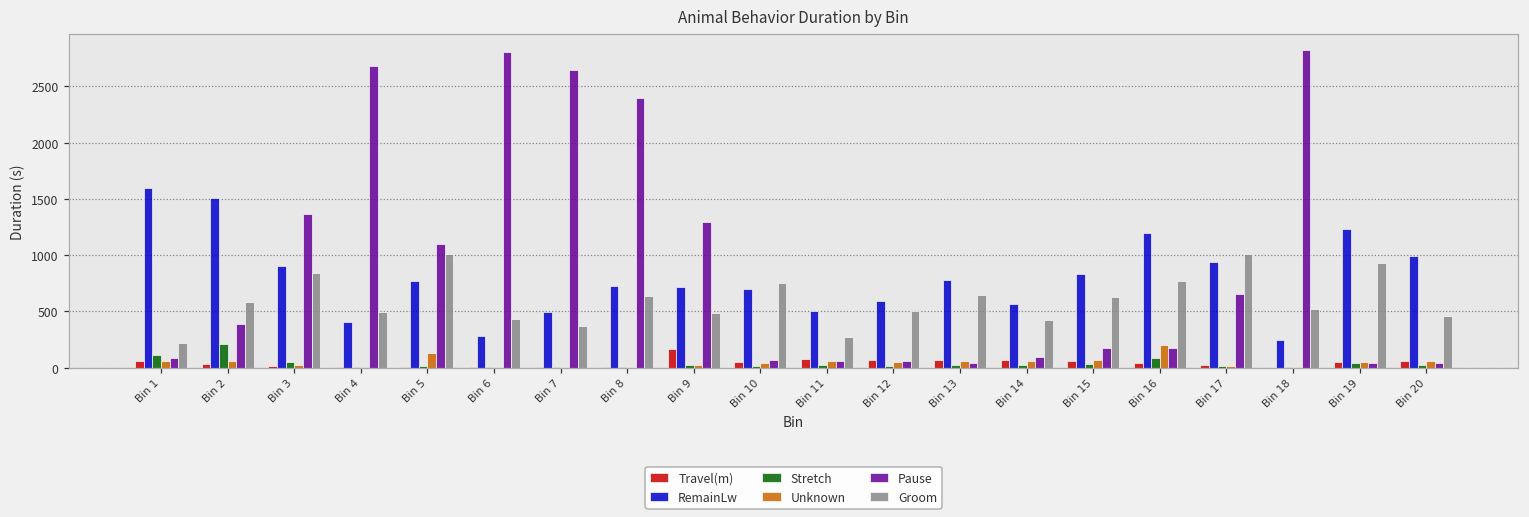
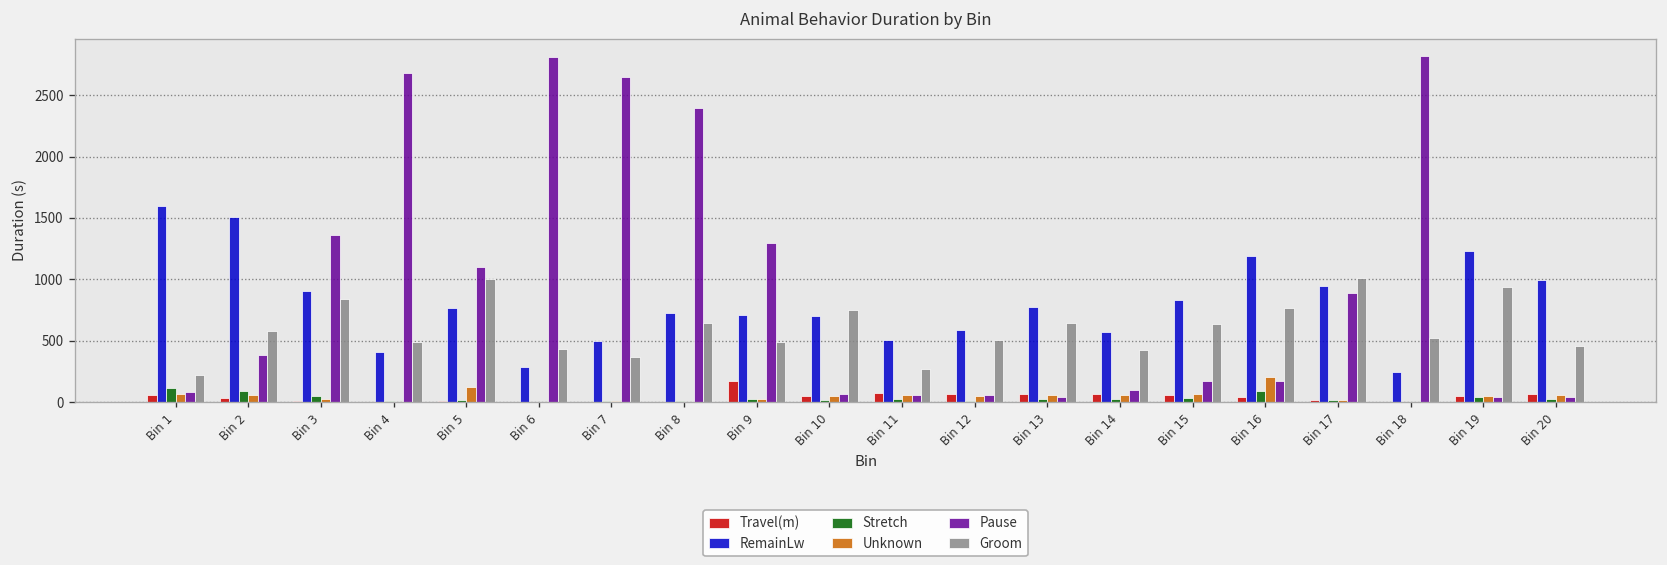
  {
    "Travel(m)": {
      "Bin 1": 60,
      "Bin 2": 30,
      "Bin 9": 170,
      "Bin 10": 50,
      "Bin 11": 70,
      "Bin 12": 70,
      "Bin 13": 60,
      "Bin 14": 70,
      "Bin 15": 60,
      "Bin 16": 40,
      "Bin 19": 50,
      "Bin 20": 60
    },
    "RemainLw": {
      "Bin 1": 1600,
      "Bin 2": 1510,
      "Bin 3": 910,
      "Bin 4": 400,
      "Bin 5": 770,
      "Bin 6": 280,
      "Bin 7": 500,
      "Bin 8": 730,
      "Bin 9": 710,
      "Bin 10": 700,
      "Bin 11": 510,
      "Bin 12": 590,
      "Bin 13": 780,
      "Bin 14": 570,
      "Bin 15": 830,
      "Bin 16": 1190,
      "Bin 17": 940,
      "Bin 18": 250,
      "Bin 19": 1230,
      "Bin 20": 990
    },
    "Stretch": {
      "Bin 1": 110,
-     "Bin 2": 210,
+     "Bin 2": 90,
      "Bin 3": 50,
      "Bin 9": 30,
      "Bin 14": 20,
      "Bin 15": 30,
      "Bin 16": 90,
      "Bin 19": 40,
      "Bin 20": 30
    },
    "Unknown": {
      "Bin 1": 60,
      "Bin 2": 60,
      "Bin 5": 130,
      "Bin 10": 40,
      "Bin 11": 60,
      "Bin 12": 50,
      "Bin 13": 60,
      "Bin 14": 50,
      "Bin 15": 60,
      "Bin 16": 200,
      "Bin 19": 50,
      "Bin 20": 60
    },
    "Pause": {
      "Bin 1": 80,
      "Bin 2": 390,
      "Bin 3": 1360,
      "Bin 4": 2680,
      "Bin 5": 1100,
      "Bin 6": 2810,
      "Bin 7": 2650,
      "Bin 8": 2400,
      "Bin 9": 1300,
      "Bin 10": 70,
      "Bin 11": 60,
      "Bin 12": 60,
      "Bin 13": 40,
      "Bin 14": 100,
      "Bin 15": 170,
      "Bin 16": 170,
-     "Bin 17": 660,
+     "Bin 17": 890,
      "Bin 18": 2820,
      "Bin 19": 40,
      "Bin 20": 40
    },
    "Groom": {
      "Bin 1": 220,
      "Bin 2": 580,
      "Bin 3": 840,
      "Bin 4": 490,
      "Bin 5": 1010,
      "Bin 6": 430,
      "Bin 7": 370,
      "Bin 8": 640,
      "Bin 9": 490,
      "Bin 10": 750,
      "Bin 11": 270,
      "Bin 12": 510,
      "Bin 13": 640,
      "Bin 14": 420,
      "Bin 15": 630,
      "Bin 16": 770,
      "Bin 17": 1010,
      "Bin 18": 520,
      "Bin 19": 930,
      "Bin 20": 460
    }
  }
